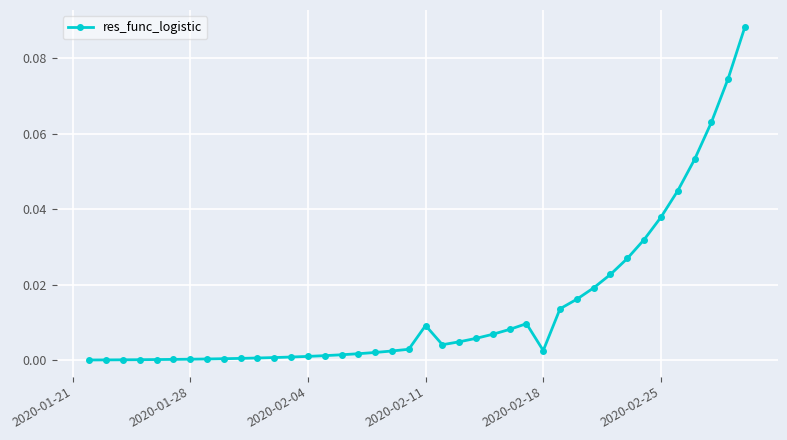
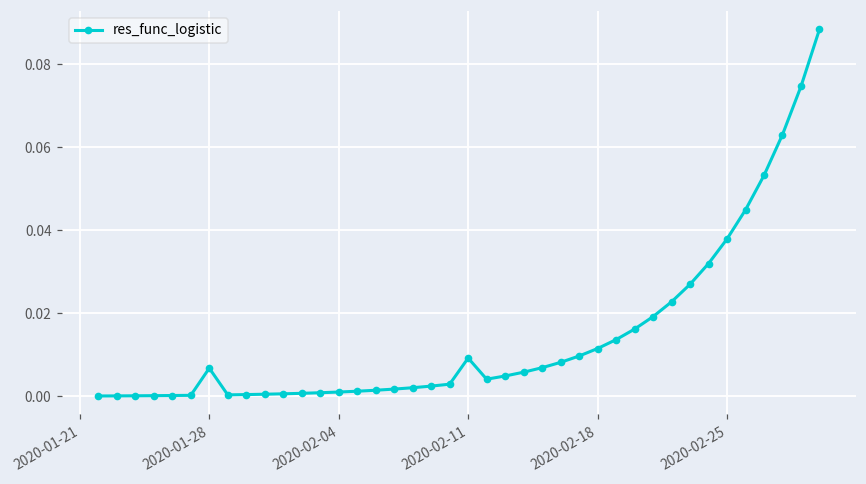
  {
-   "2020-01-28": 0.000,
+   "2020-01-28": 0.007,
    "2020-02-04": 0.001,
    "2020-02-11": 0.009,
-   "2020-02-18": 0.003,
+   "2020-02-18": 0.012,
    "2020-02-25": 0.038
  }
